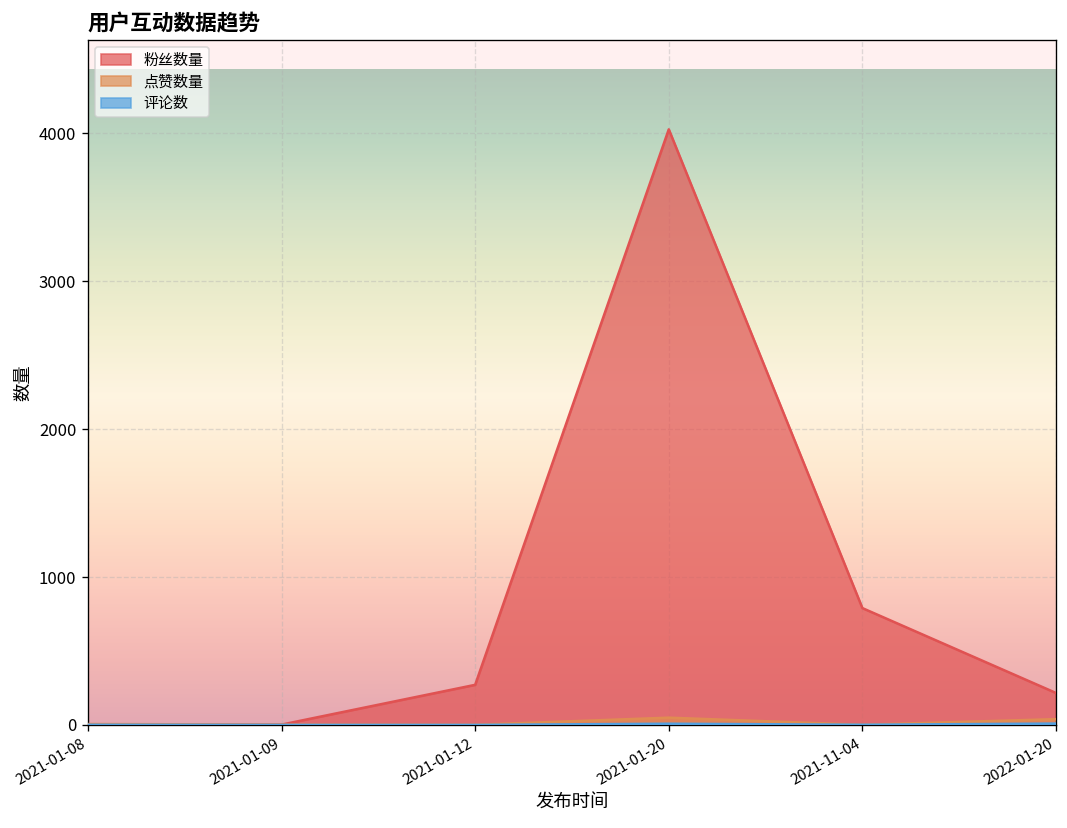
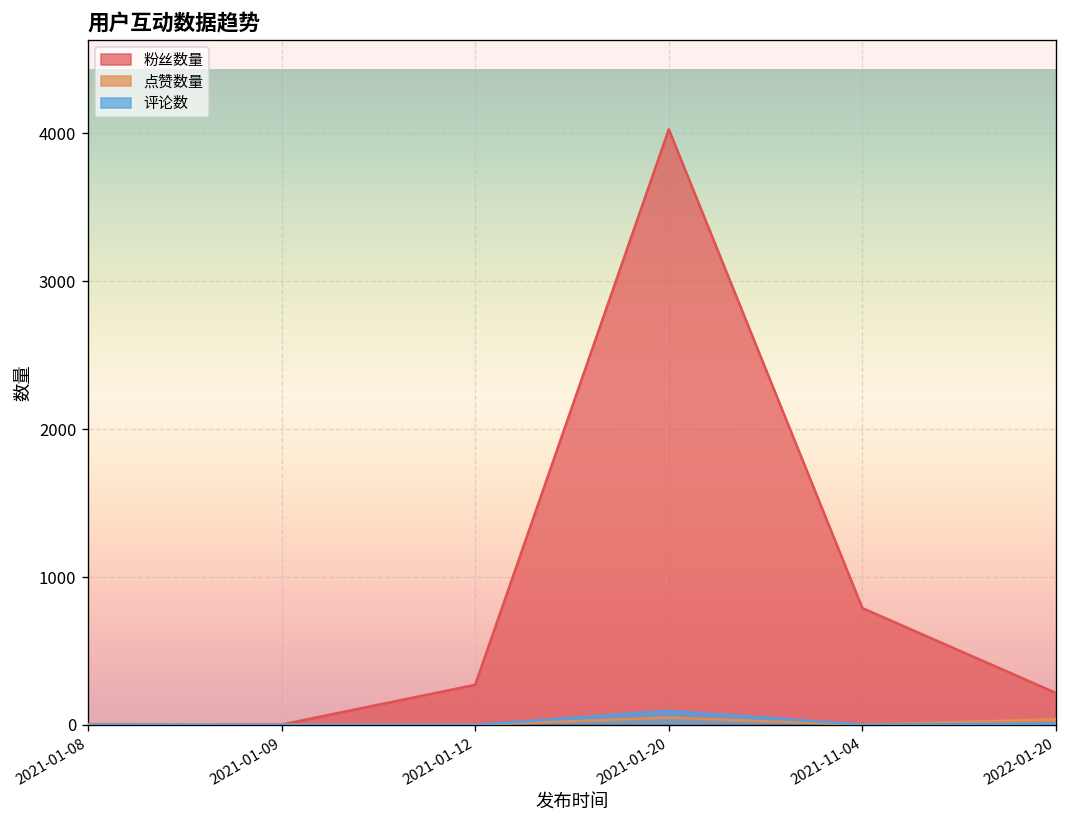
  {
    "评论数": {
-     "2021-01-20": 10,
+     "2021-01-20": 100,
      "2022-01-20": 10
    }
  }
